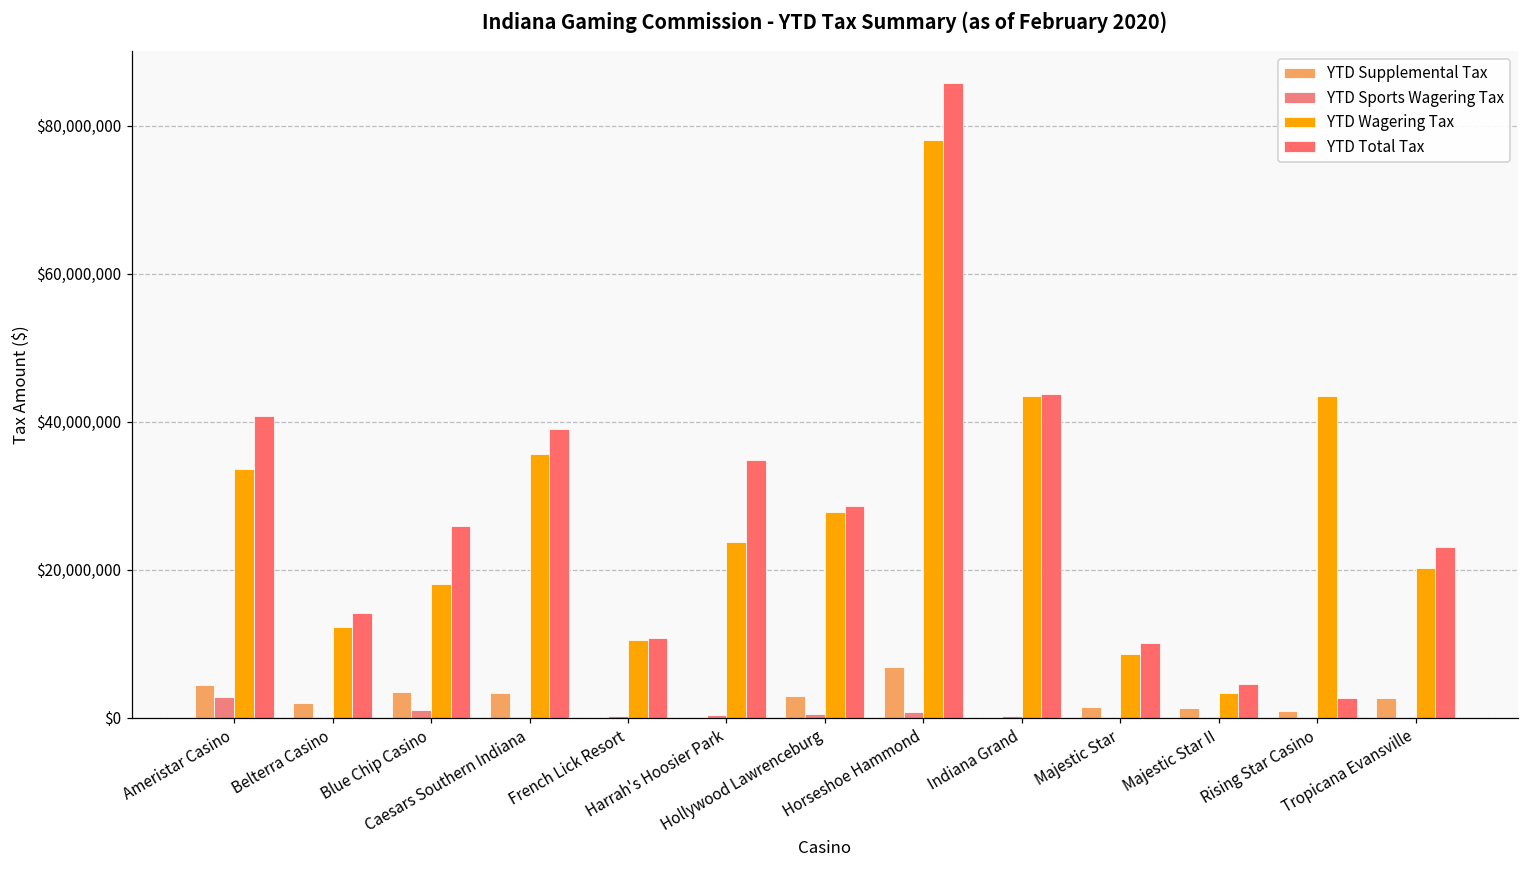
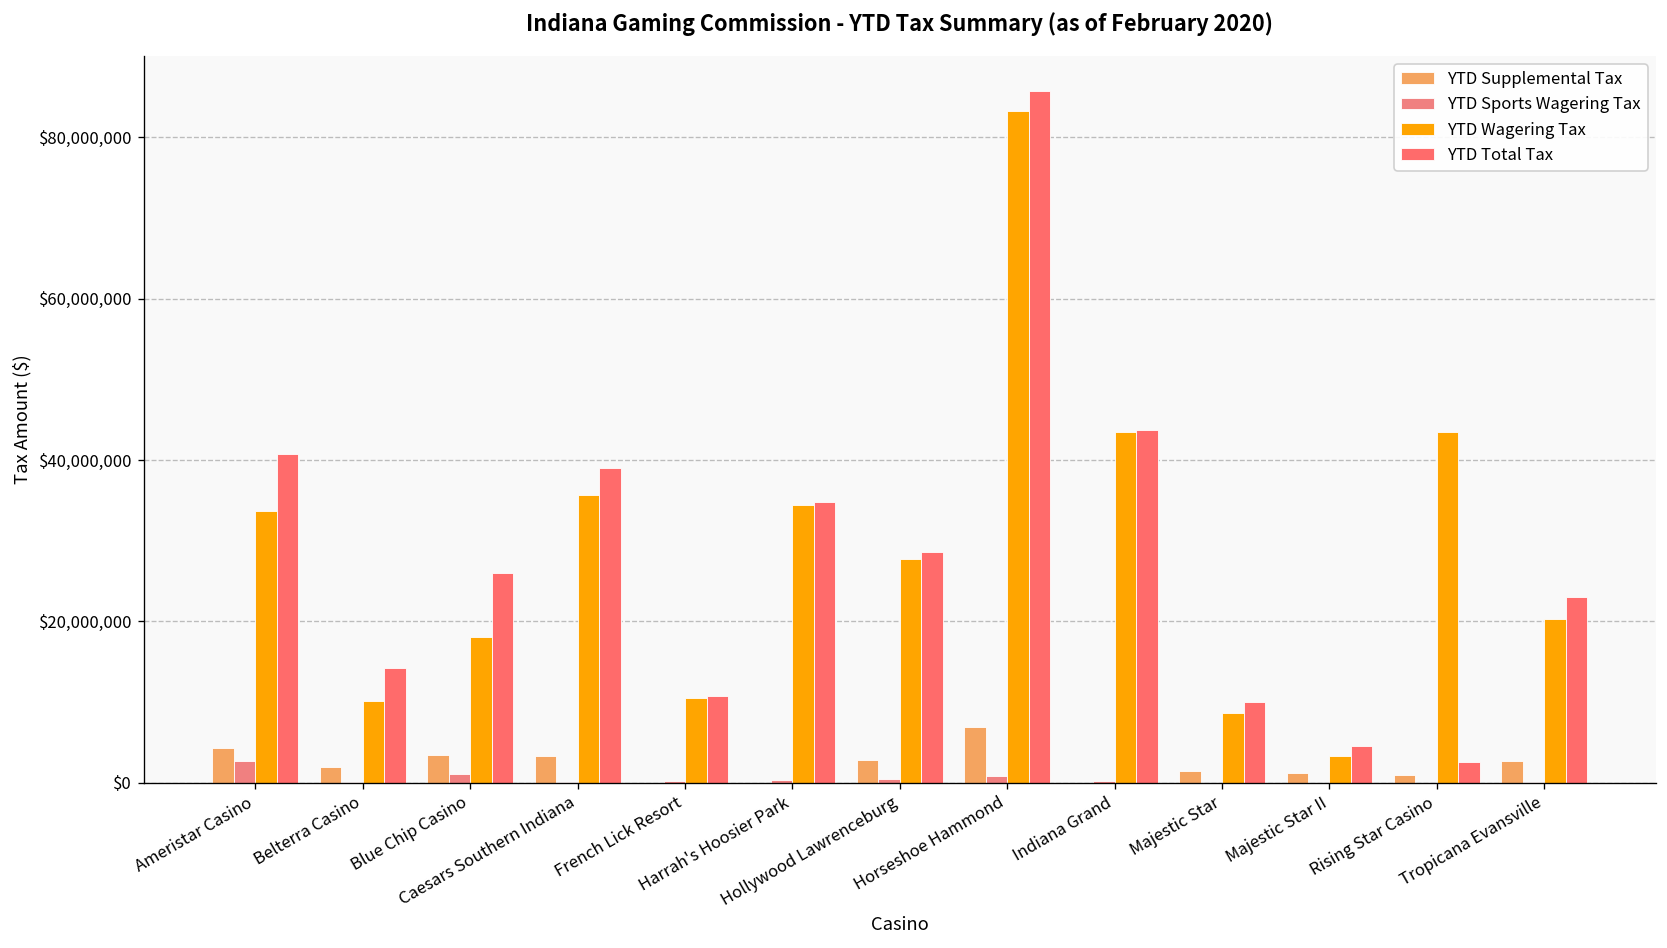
  {
    "YTD Wagering Tax": {
      "Ameristar Casino": "$34,000,000",
-     "Belterra Casino": "$12,000,000",
+     "Belterra Casino": "$10,000,000",
      "Blue Chip Casino": "$18,000,000",
      "Caesars Southern Indiana": "$36,000,000",
      "French Lick Resort": "$10,000,000",
-     "Harrah's Hoosier Park": "$24,000,000",
+     "Harrah's Hoosier Park": "$34,000,000",
      "Hollywood Lawrenceburg": "$28,000,000",
-     "Horseshoe Hammond": "$78,000,000",
+     "Horseshoe Hammond": "$83,000,000",
      "Indiana Grand": "$44,000,000",
      "Majestic Star": "$9,000,000",
      "Majestic Star II": "$3,000,000",
      "Rising Star Casino": "$43,000,000",
      "Tropicana Evansville": "$20,000,000"
    }
  }
